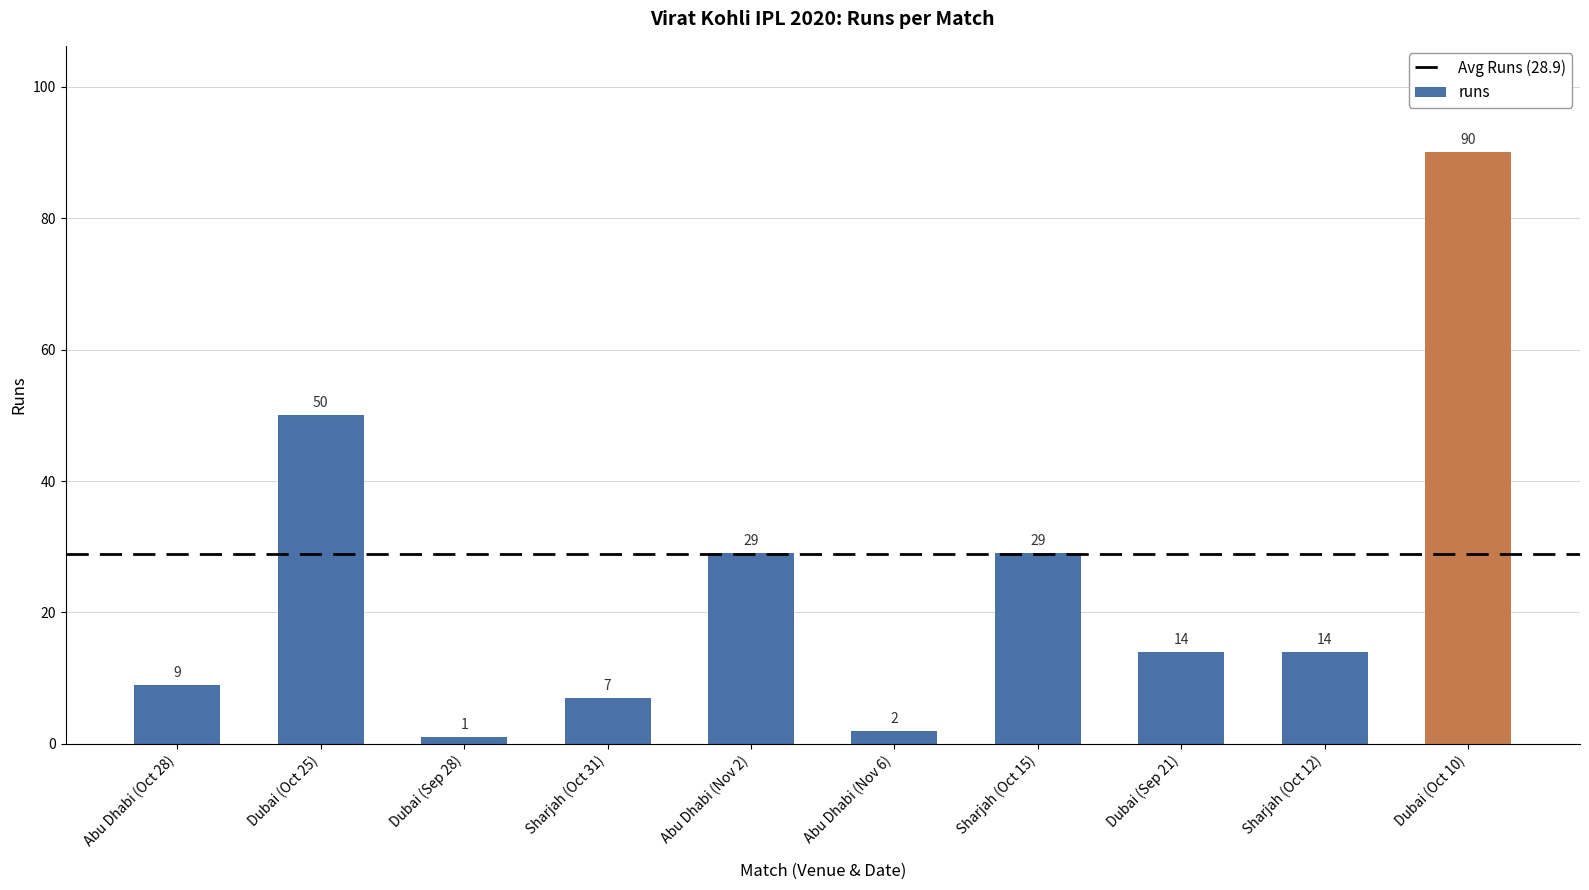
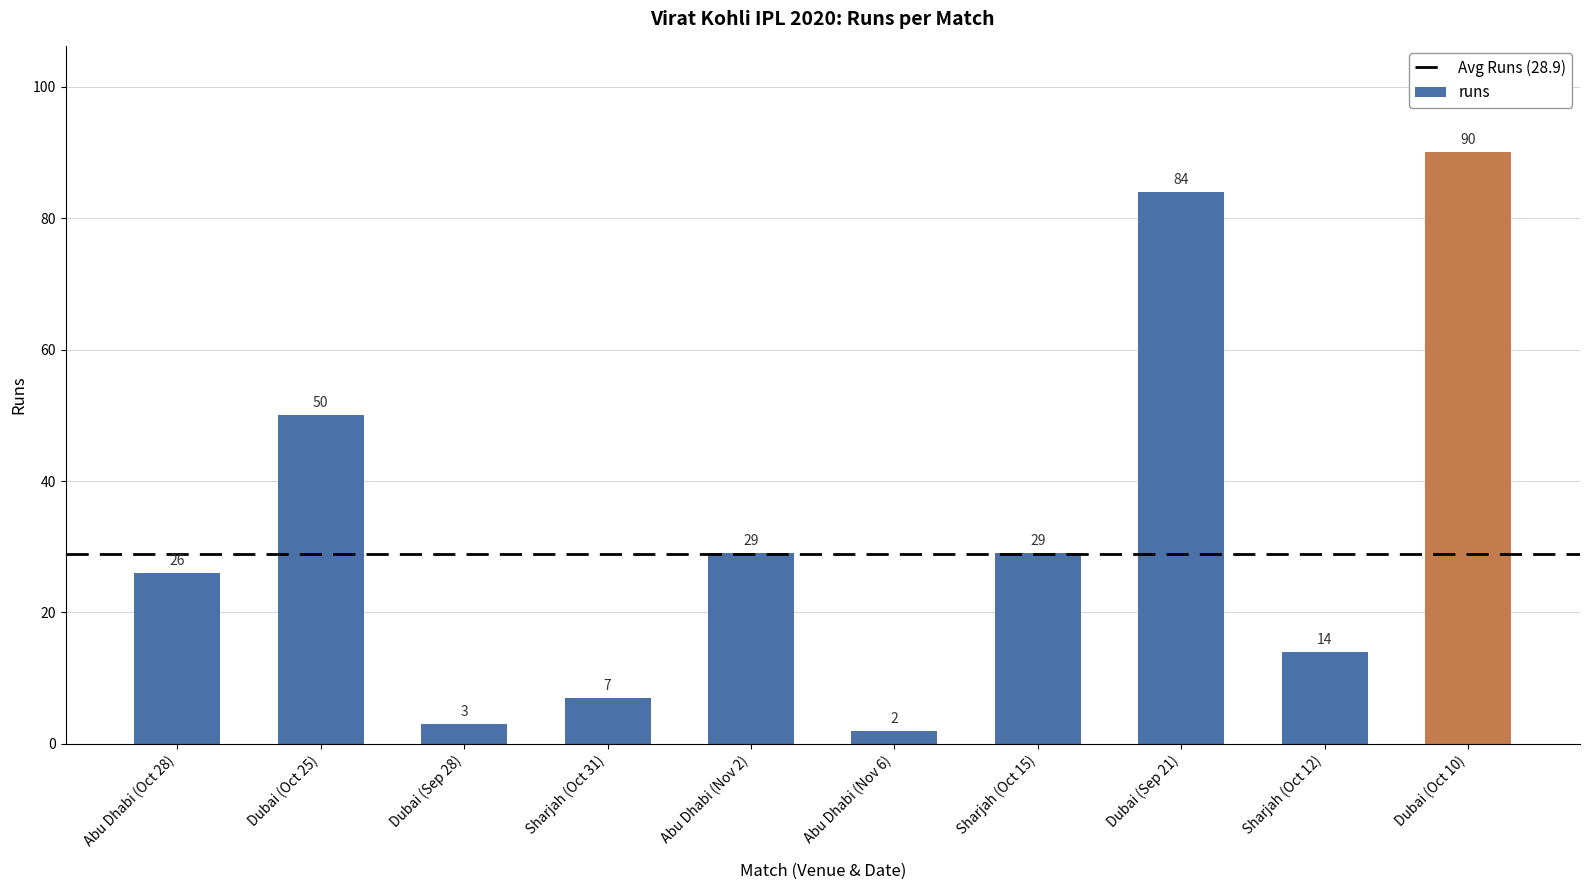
  {
-   "Abu Dhabi (Oct 28)": 9,
+   "Abu Dhabi (Oct 28)": 26,
    "Dubai (Oct 25)": 50,
-   "Dubai (Sep 28)": 1,
+   "Dubai (Sep 28)": 3,
    "Sharjah (Oct 31)": 7,
    "Abu Dhabi (Nov 2)": 29,
    "Abu Dhabi (Nov 6)": 2,
    "Sharjah (Oct 15)": 29,
-   "Dubai (Sep 21)": 14,
+   "Dubai (Sep 21)": 84,
    "Sharjah (Oct 12)": 14,
    "Dubai (Oct 10)": 90
  }
